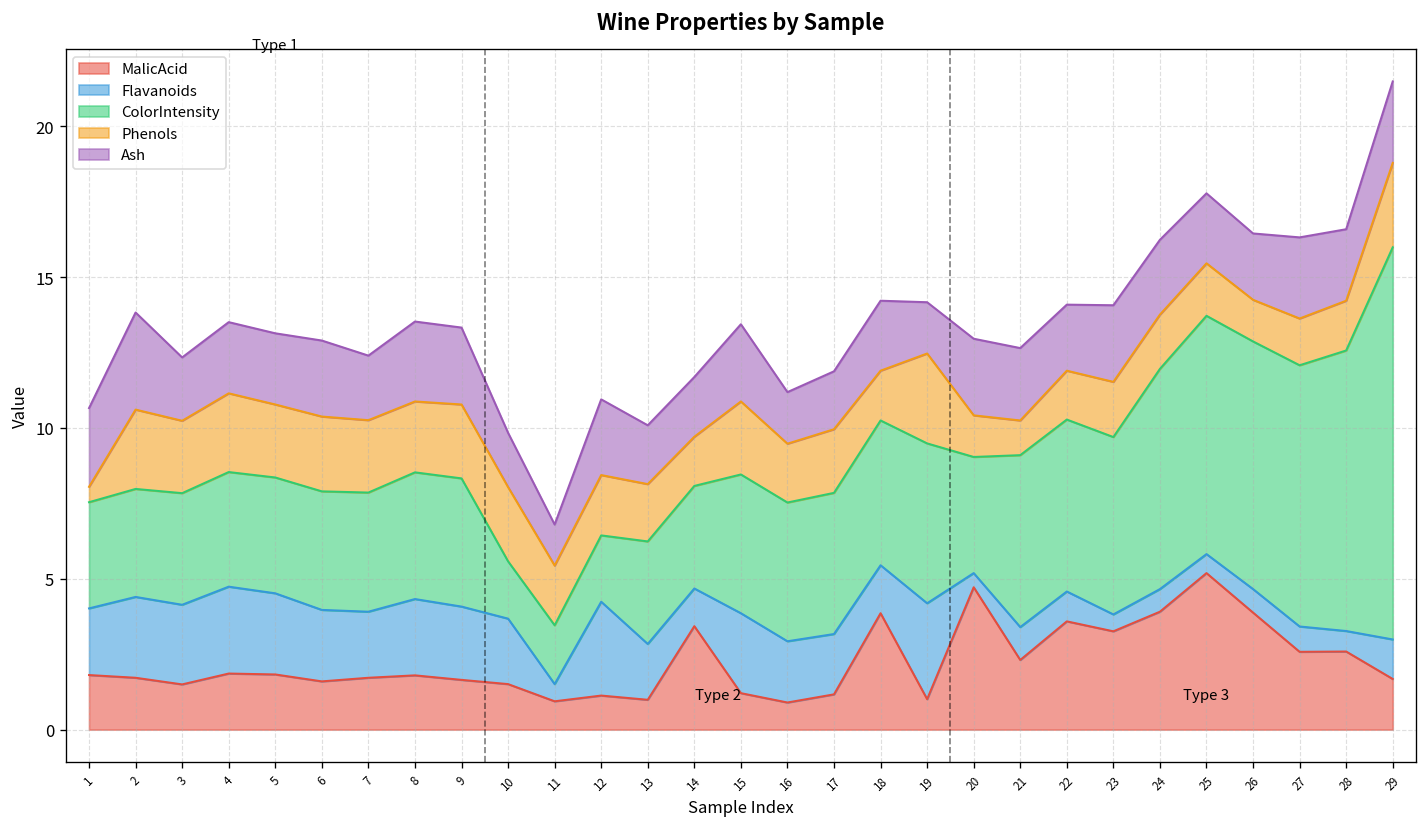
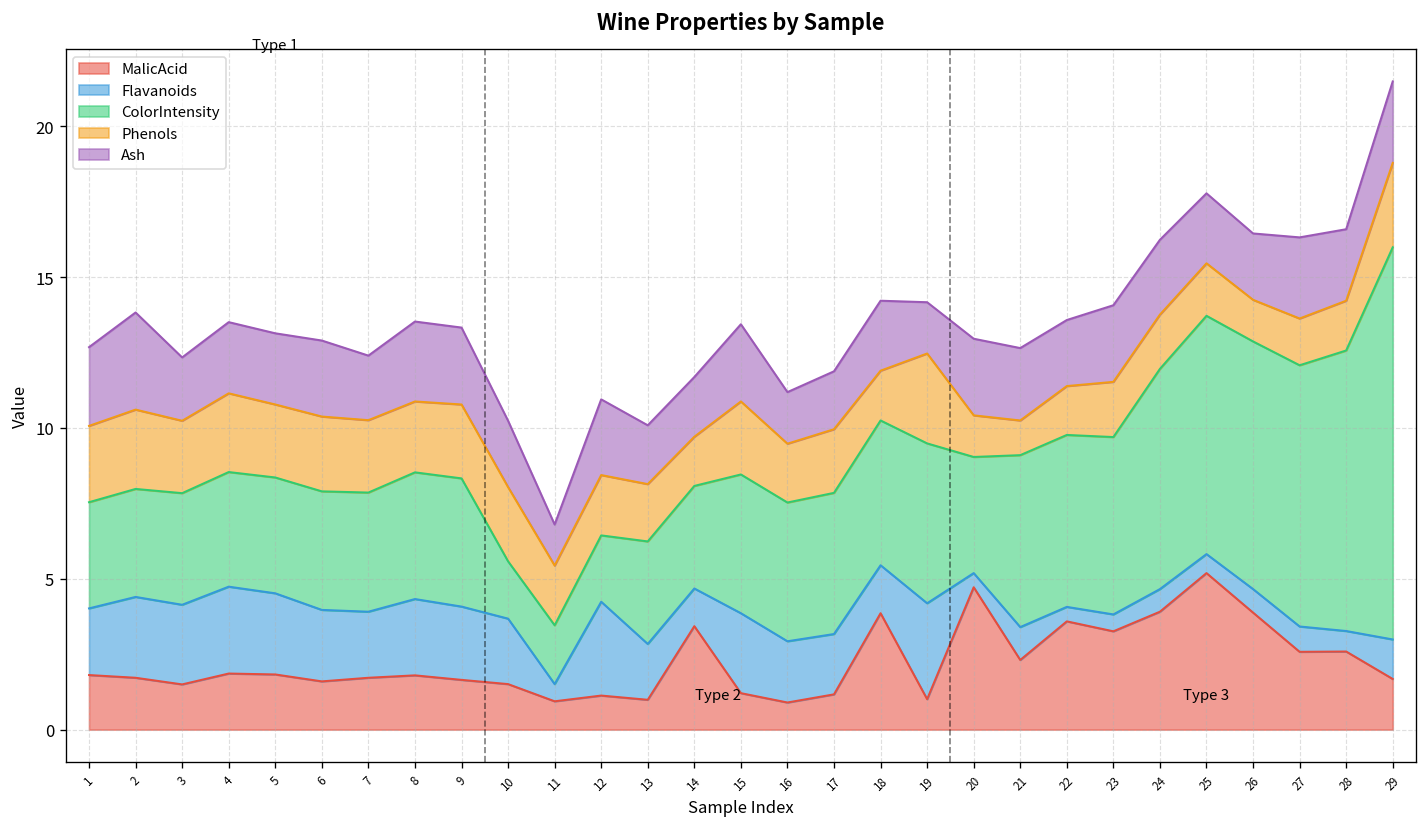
  {
    "MalicAcid": {
      "1": 1.8,
      "2": 1.7,
      "3": 1.5,
      "4": 1.9,
      "5": 1.8,
      "6": 1.6,
      "7": 1.7,
      "8": 1.8,
      "9": 1.7,
      "10": 1.5,
      "11": 0.9,
      "12": 1.1,
      "13": 1.0,
      "14": 3.4,
      "16": 0.9,
      "17": 1.2,
      "18": 3.9,
      "19": 1.0,
      "20": 4.7,
      "21": 2.3,
      "22": 3.6,
      "23": 3.3,
      "24": 3.9,
      "25": 5.2,
      "26": 3.9,
      "27": 2.6,
      "28": 2.6,
      "29": 1.7
    },
    "Flavanoids": {
      "1": 2.2,
      "2": 2.7,
      "3": 2.6,
      "4": 2.9,
      "5": 2.7,
      "6": 2.4,
      "7": 2.2,
      "8": 2.5,
      "9": 2.4,
      "10": 2.2,
      "11": 0.6,
      "12": 3.1,
      "13": 1.8,
      "14": 1.2,
      "15": 2.7,
      "16": 2.0,
      "17": 2.0,
      "18": 1.6,
      "19": 3.2,
      "20": 0.5,
      "21": 1.1,
-     "22": 1.0,
+     "22": 0.5,
      "23": 0.6,
      "24": 0.8,
      "25": 0.6,
      "26": 0.8,
      "27": 0.8,
      "28": 0.7,
      "29": 1.3
    },
    "ColorIntensity": {
      "1": 3.5,
      "2": 3.6,
      "3": 3.7,
      "4": 3.8,
      "5": 3.8,
      "6": 3.9,
      "7": 4.0,
      "8": 4.2,
      "9": 4.3,
      "10": 1.9,
      "11": 2.0,
      "12": 2.2,
      "13": 3.4,
      "14": 3.4,
      "15": 4.6,
      "16": 4.6,
      "17": 4.7,
      "18": 4.8,
      "19": 5.3,
      "20": 3.8,
      "21": 5.7,
      "22": 5.7,
      "23": 5.9,
      "24": 7.3,
      "25": 7.9,
      "26": 8.2,
      "27": 8.7,
      "28": 9.3,
      "29": 13.0
    },
    "Phenols": {
-     "1": 0.5,
+     "1": 2.5,
      "2": 2.6,
      "3": 2.4,
      "4": 2.6,
      "5": 2.4,
      "6": 2.5,
      "7": 2.4,
      "8": 2.3,
      "9": 2.5,
      "10": 2.5,
      "11": 2.0,
      "12": 2.0,
      "13": 1.9,
      "14": 1.6,
      "15": 2.4,
      "16": 1.9,
      "17": 2.1,
      "18": 1.7,
      "19": 3.0,
      "20": 1.4,
      "21": 1.2,
      "22": 1.6,
      "23": 1.8,
      "24": 1.8,
      "25": 1.7,
      "26": 1.4,
      "27": 1.6,
      "28": 1.7,
      "29": 2.8
    },
    "Ash": {
      "1": 2.6,
      "2": 3.2,
      "3": 2.1,
      "4": 2.4,
      "5": 2.4,
      "6": 2.5,
      "7": 2.1,
      "8": 2.7,
      "9": 2.6,
-     "10": 1.8,
+     "10": 2.2,
      "11": 1.4,
      "12": 2.5,
      "13": 1.9,
      "14": 2.0,
      "15": 2.6,
      "16": 1.7,
      "17": 1.9,
      "18": 2.3,
      "19": 1.7,
      "20": 2.5,
      "21": 2.4,
      "22": 2.2,
      "23": 2.5,
      "24": 2.5,
      "25": 2.3,
      "26": 2.2,
      "27": 2.7,
      "28": 2.4,
      "29": 2.7
    }
  }
